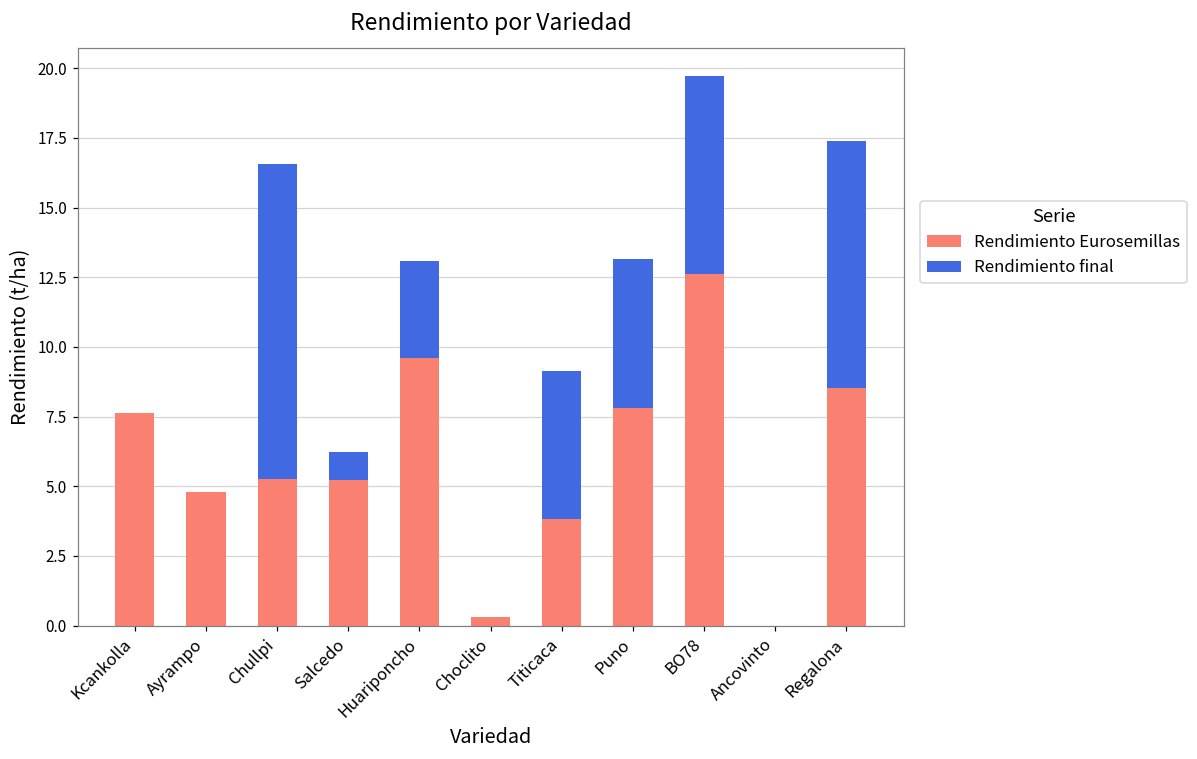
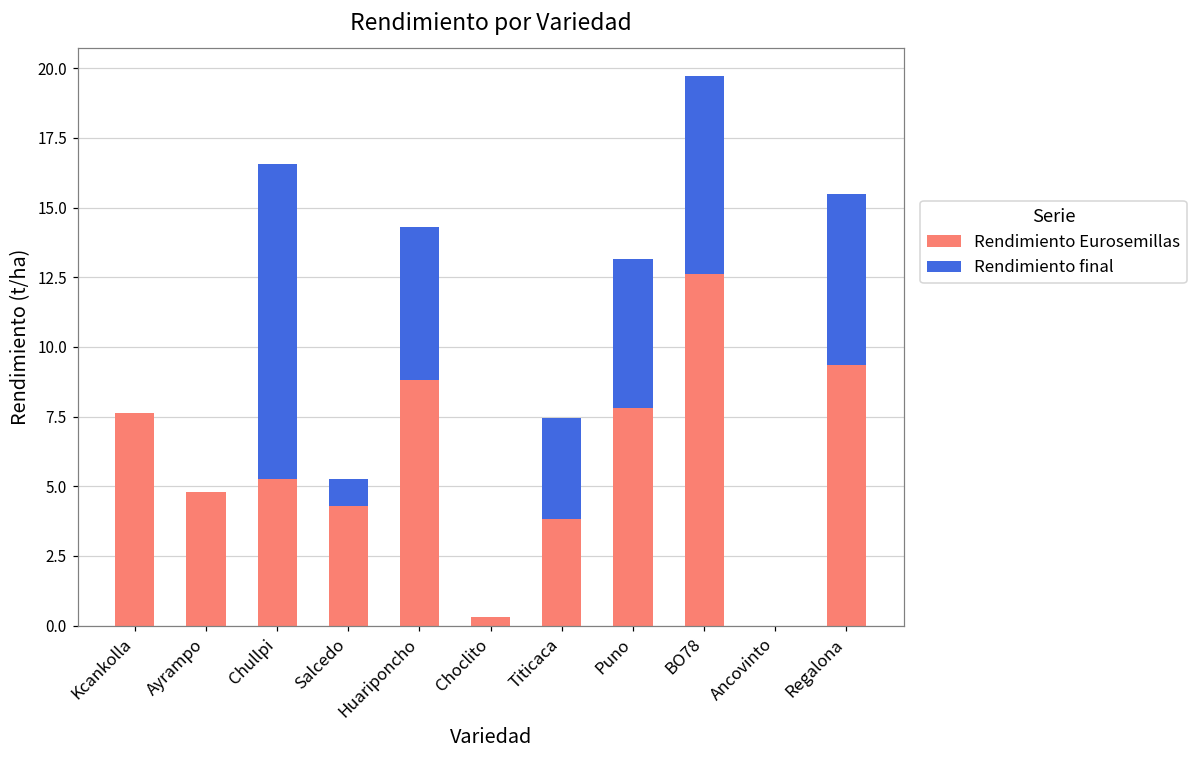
  {
    "Rendimiento Eurosemillas": {
      "Kcankolla": 7.6,
      "Ayrampo": 4.8,
      "Chullpi": 5.3,
-     "Salcedo": 5.2,
-     "Huariponcho": 9.6,
+     "Salcedo": 4.3,
+     "Huariponcho": 8.8,
      "Choclito": 0.3,
      "Titicaca": 3.8,
      "Puno": 7.8,
      "BO78": 12.6,
      "Ancovinto": 0.0,
-     "Regalona": 8.5
+     "Regalona": 9.4
    },
    "Rendimiento final": {
      "Kcankolla": 0.0,
      "Ayrampo": 0.0,
      "Chullpi": 11.3,
      "Salcedo": 1.0,
-     "Huariponcho": 3.5,
+     "Huariponcho": 5.5,
      "Choclito": 0.0,
-     "Titicaca": 5.3,
+     "Titicaca": 3.6,
      "Puno": 5.3,
      "BO78": 7.1,
      "Ancovinto": 0.0,
-     "Regalona": 8.9
+     "Regalona": 6.1
    }
  }
